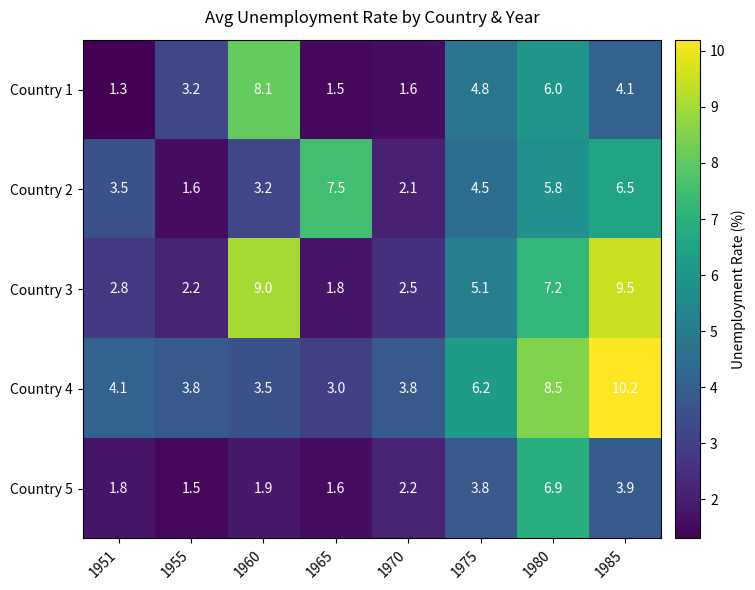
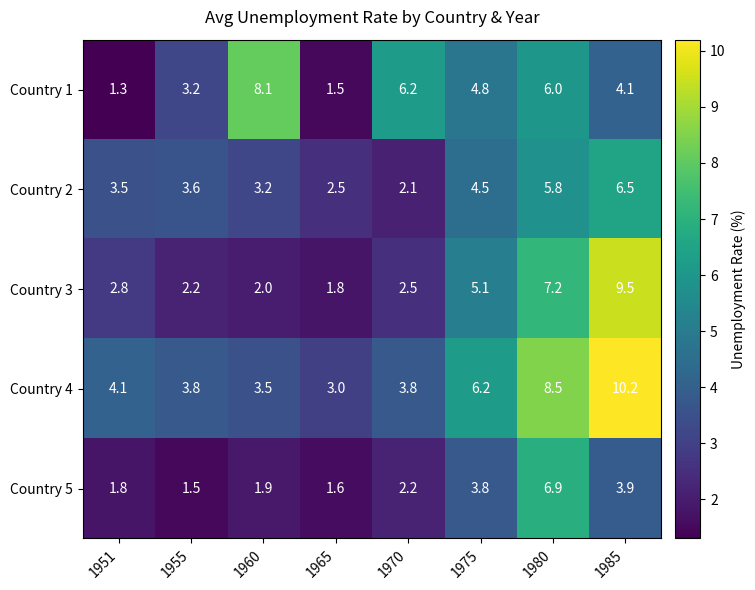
  {
    "Country 1": {
      "1951": 1.3,
      "1955": 3.2,
      "1960": 8.1,
      "1965": 1.5,
-     "1970": 1.6,
+     "1970": 6.2,
      "1975": 4.8,
      "1980": 6.0,
      "1985": 4.1
    },
    "Country 2": {
      "1951": 3.5,
-     "1955": 1.6,
+     "1955": 3.6,
      "1960": 3.2,
-     "1965": 7.5,
+     "1965": 2.5,
      "1970": 2.1,
      "1975": 4.5,
      "1980": 5.8,
      "1985": 6.5
    },
    "Country 3": {
      "1951": 2.8,
      "1955": 2.2,
-     "1960": 9.0,
+     "1960": 2.0,
      "1965": 1.8,
      "1970": 2.5,
      "1975": 5.1,
      "1980": 7.2,
      "1985": 9.5
    },
    "Country 4": {
      "1951": 4.1,
      "1955": 3.8,
      "1960": 3.5,
      "1965": 3.0,
      "1970": 3.8,
      "1975": 6.2,
      "1980": 8.5,
      "1985": 10.2
    },
    "Country 5": {
      "1951": 1.8,
      "1955": 1.5,
      "1960": 1.9,
      "1965": 1.6,
      "1970": 2.2,
      "1975": 3.8,
      "1980": 6.9,
      "1985": 3.9
    }
  }
